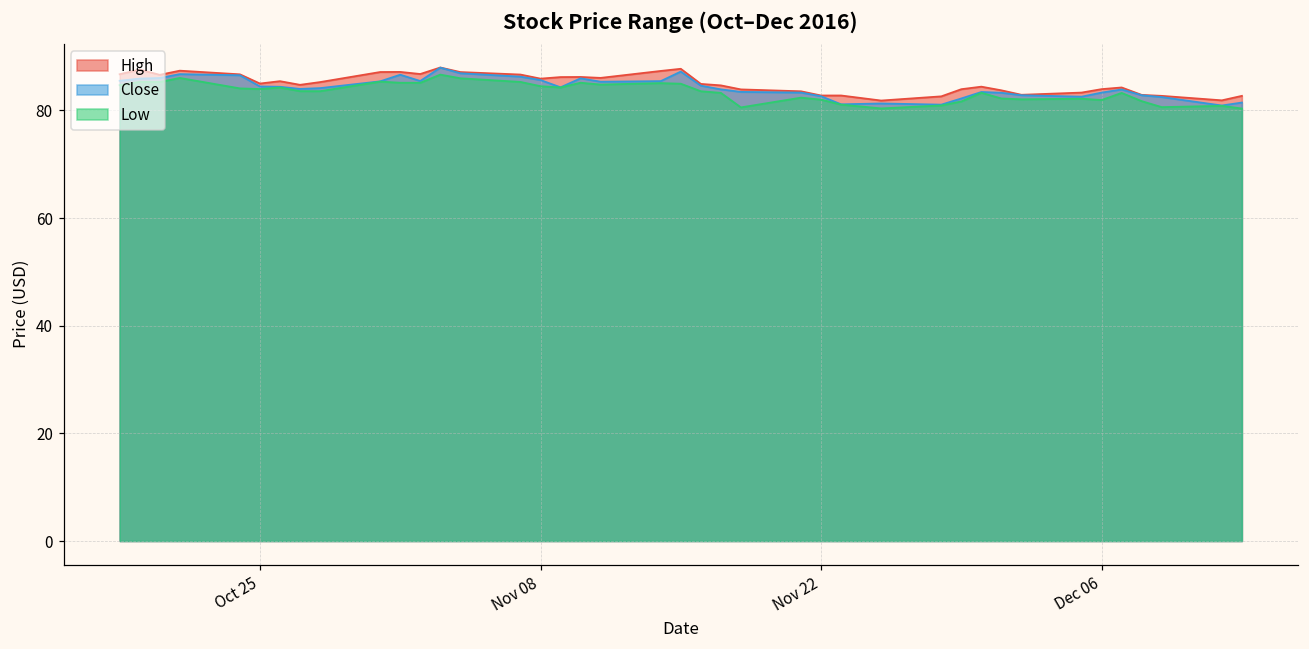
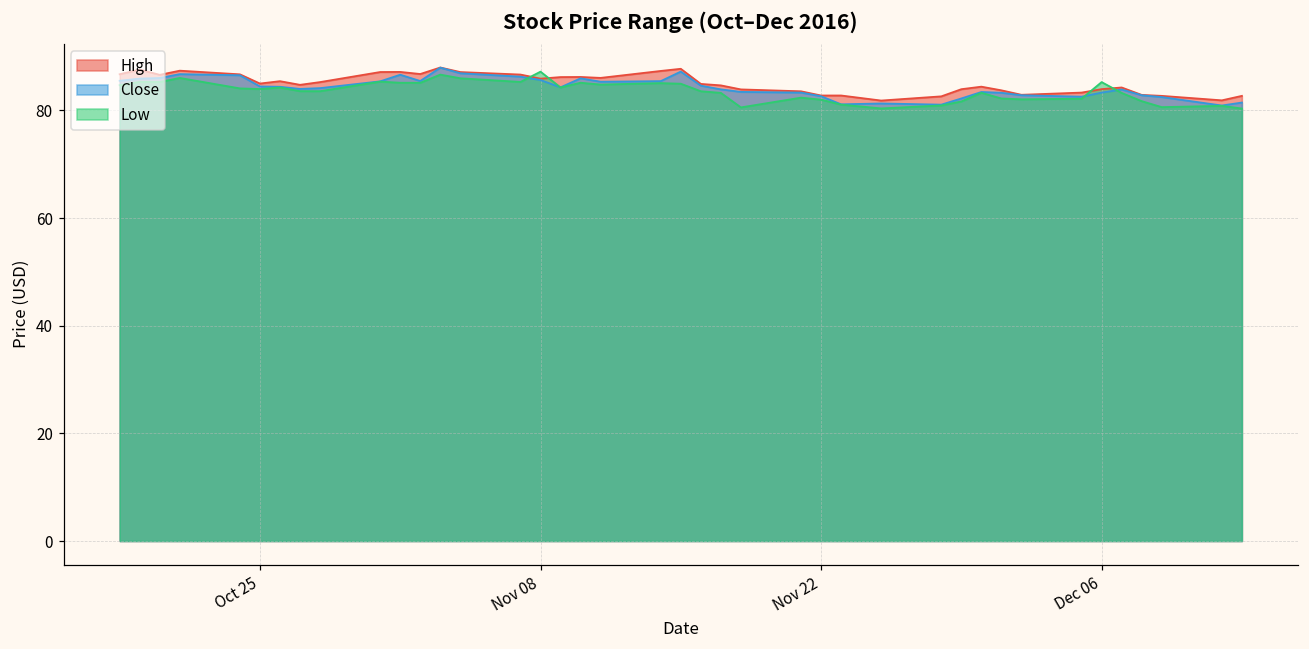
  {
    "High": {
      "Oct 25": 85,
      "Dec 06": 84
    },
    "Close": {
      "Dec 06": 83
    },
    "Low": {
-     "Nov 08": 84,
+     "Nov 08": 87,
      "Nov 22": 82,
-     "Dec 06": 82
+     "Dec 06": 85
    }
  }
